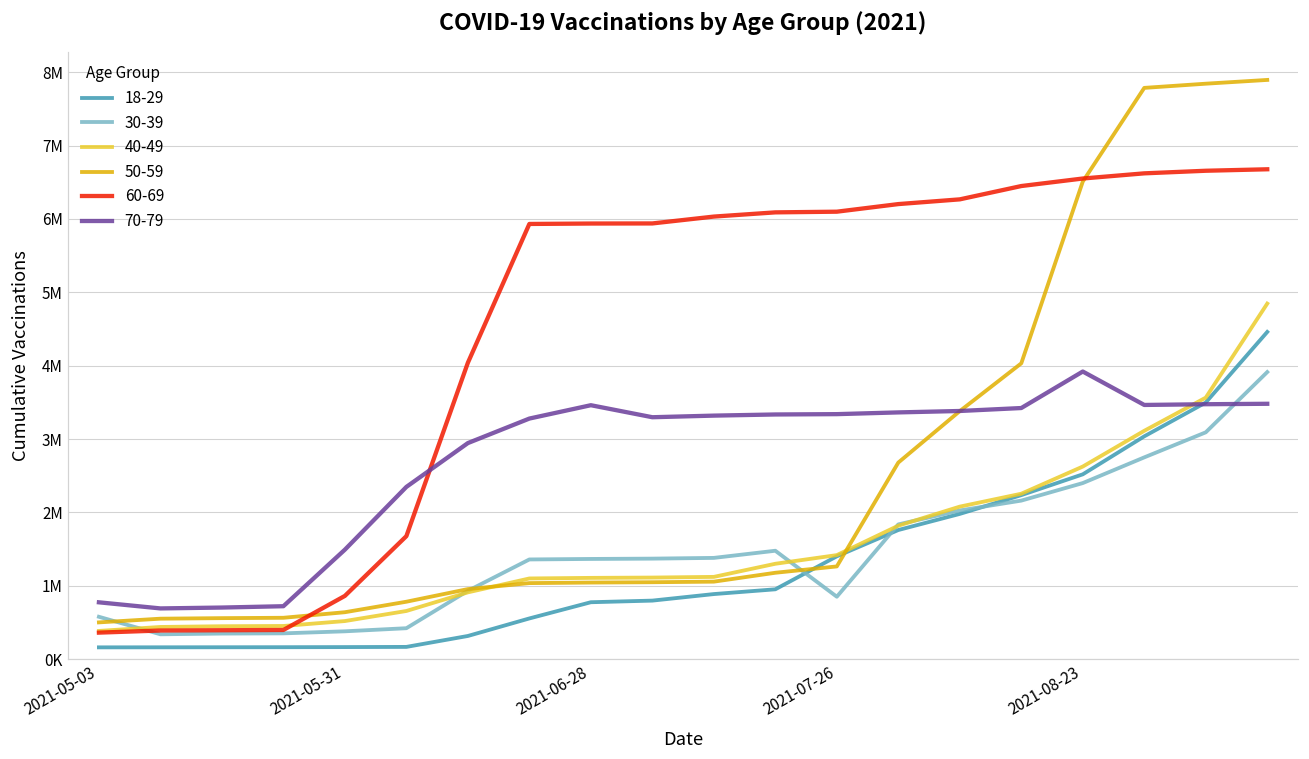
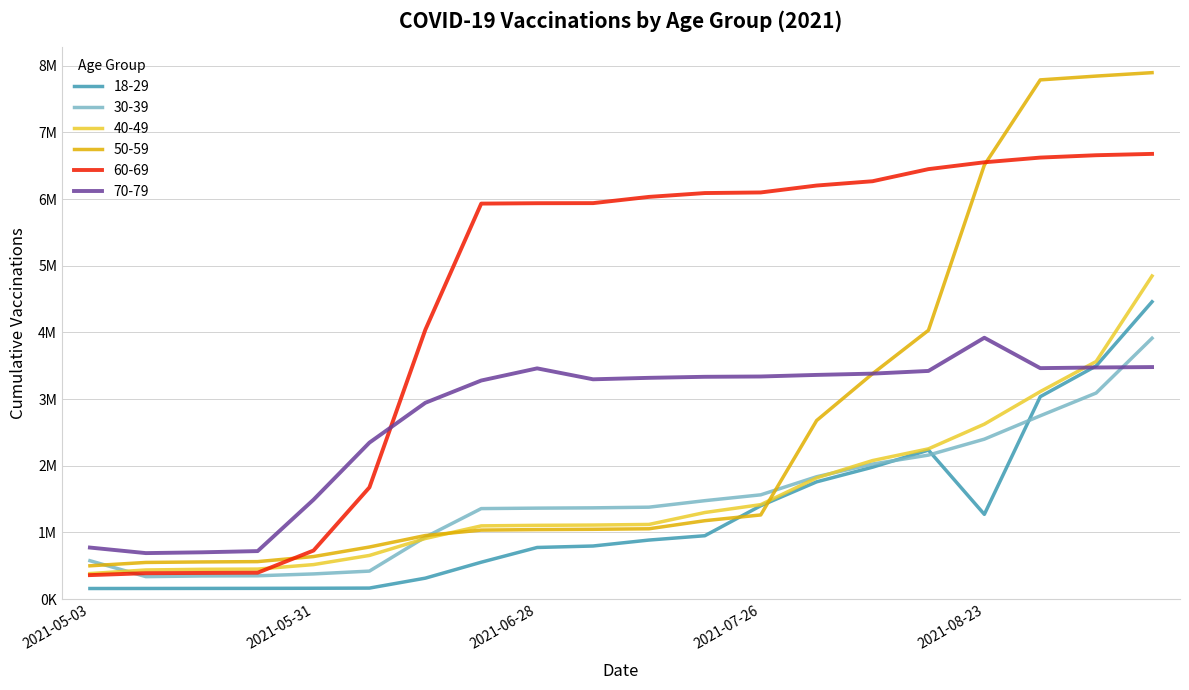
  {
    "18-29": {
      "2021-05-03": 200000,
      "2021-05-31": 200000,
      "2021-06-28": 800000,
-     "2021-08-23": 2500000
+     "2021-08-23": 1300000
    },
    "30-39": {
      "2021-05-03": 600000,
      "2021-05-31": 400000,
      "2021-06-28": 1400000,
-     "2021-07-26": 800000,
+     "2021-07-26": 1600000,
      "2021-08-23": 2400000
    },
    "60-69": {
-     "2021-05-31": 900000,
+     "2021-05-31": 700000,
      "2021-06-28": 5900000,
      "2021-07-26": 6100000,
      "2021-08-23": 6600000
    },
    "70-79": {
      "2021-05-03": 800000,
      "2021-05-31": 1500000,
      "2021-06-28": 3500000,
      "2021-07-26": 3300000,
      "2021-08-23": 3900000
    }
  }
